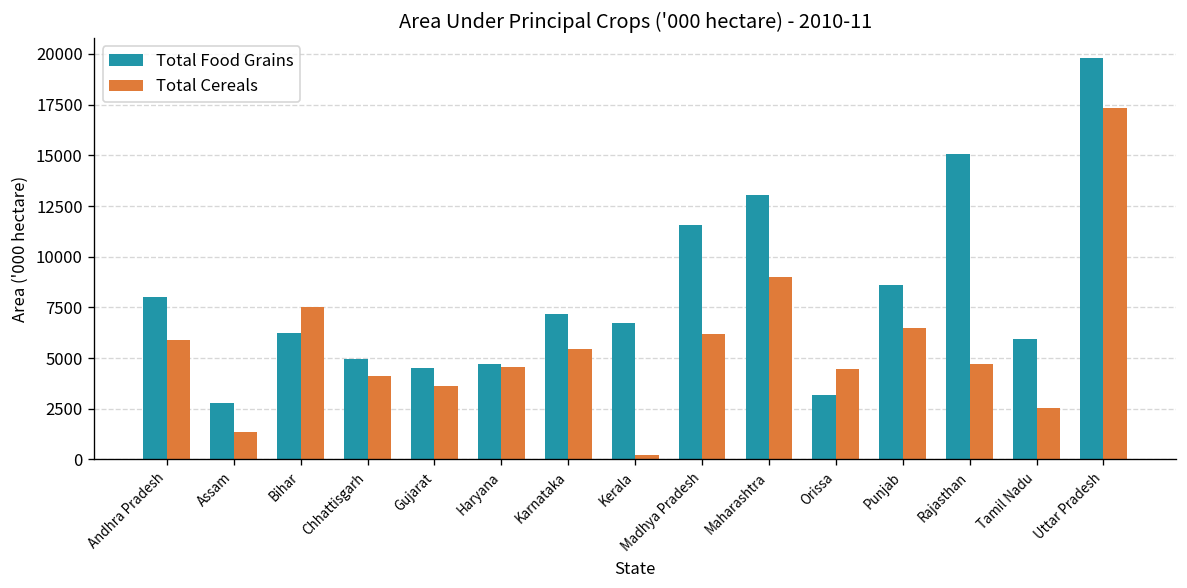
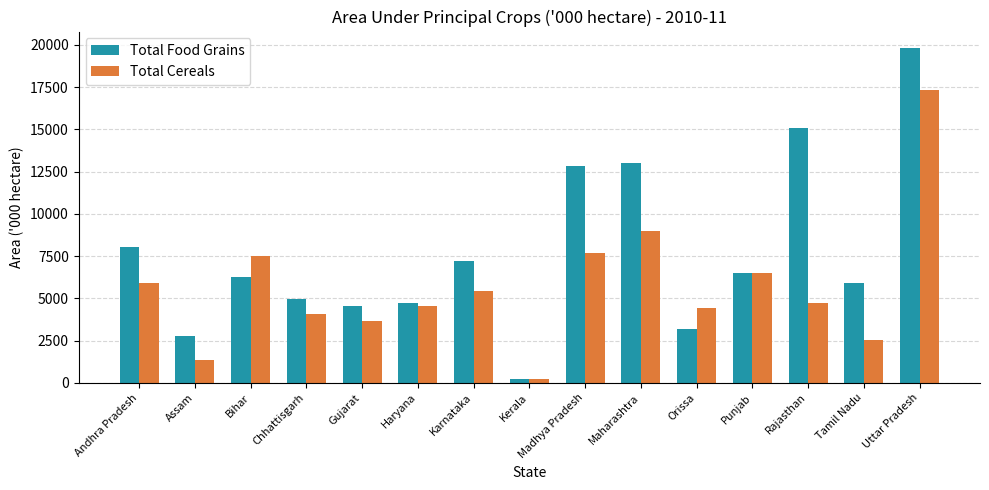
  {
    "Total Food Grains": {
      "Andhra Pradesh": 8000,
      "Assam": 2800,
      "Bihar": 6200,
      "Chhattisgarh": 5000,
      "Gujarat": 4500,
      "Haryana": 4700,
      "Karnataka": 7200,
-     "Kerala": 6700,
-     "Madhya Pradesh": 11600,
+     "Kerala": 200,
+     "Madhya Pradesh": 12900,
      "Maharashtra": 13000,
      "Orissa": 3200,
-     "Punjab": 8600,
+     "Punjab": 6500,
      "Rajasthan": 15100,
      "Tamil Nadu": 5900,
      "Uttar Pradesh": 19800
    },
    "Total Cereals": {
      "Andhra Pradesh": 5900,
      "Assam": 1300,
      "Bihar": 7500,
      "Chhattisgarh": 4100,
      "Gujarat": 3600,
      "Haryana": 4500,
      "Karnataka": 5400,
      "Kerala": 200,
-     "Madhya Pradesh": 6200,
+     "Madhya Pradesh": 7700,
      "Maharashtra": 9000,
      "Orissa": 4400,
      "Punjab": 6500,
      "Rajasthan": 4700,
      "Tamil Nadu": 2500,
      "Uttar Pradesh": 17400
    }
  }
